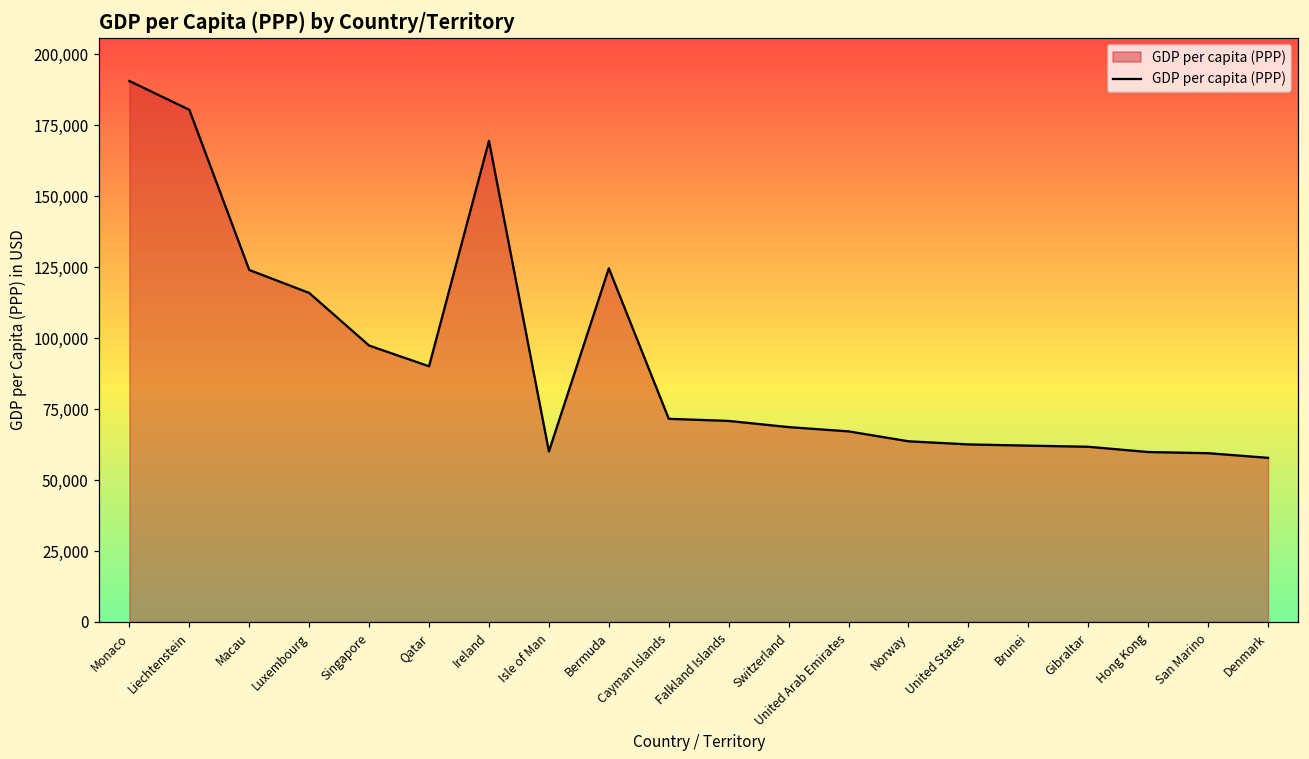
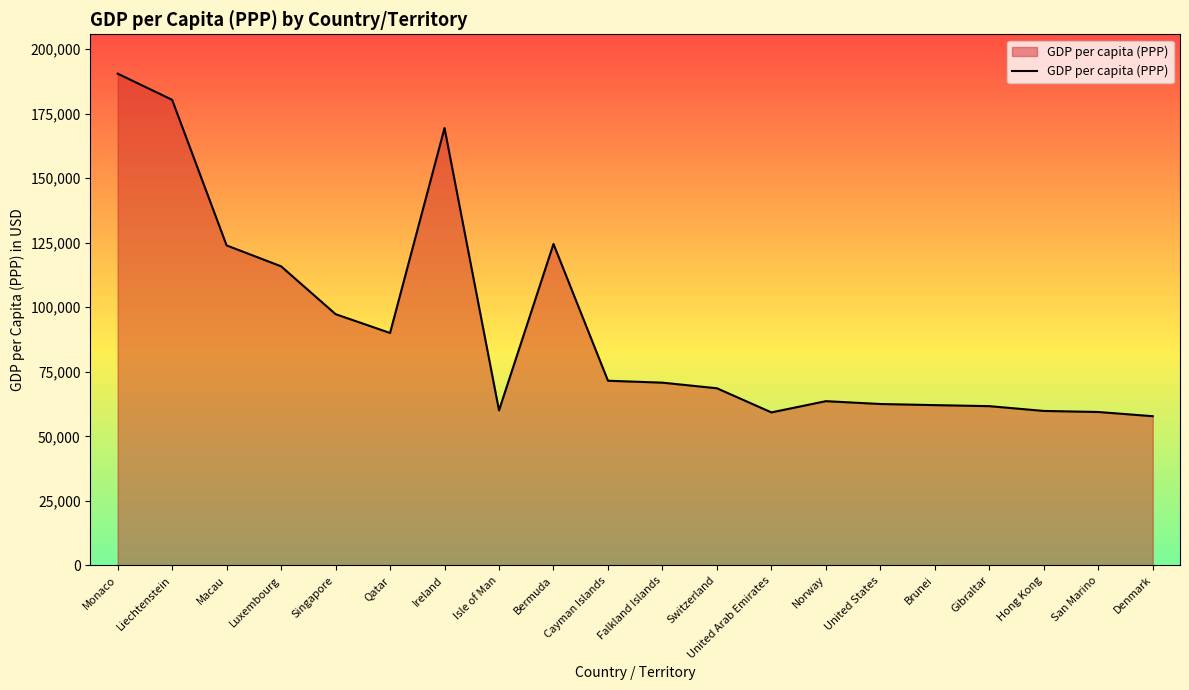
  {
    "Monaco": "191,000",
    "Liechtenstein": "180,000",
    "Macau": "124,000",
    "Luxembourg": "116,000",
    "Singapore": "97,000",
    "Qatar": "90,000",
    "Ireland": "169,000",
    "Isle of Man": "60,000",
    "Bermuda": "125,000",
    "Cayman Islands": "72,000",
    "Falkland Islands": "71,000",
    "Switzerland": "69,000",
-   "United Arab Emirates": "67,000",
+   "United Arab Emirates": "59,000",
    "Norway": "64,000",
    "United States": "63,000",
    "Brunei": "62,000",
    "Gibraltar": "62,000",
    "Hong Kong": "60,000",
    "San Marino": "59,000",
    "Denmark": "58,000"
  }
